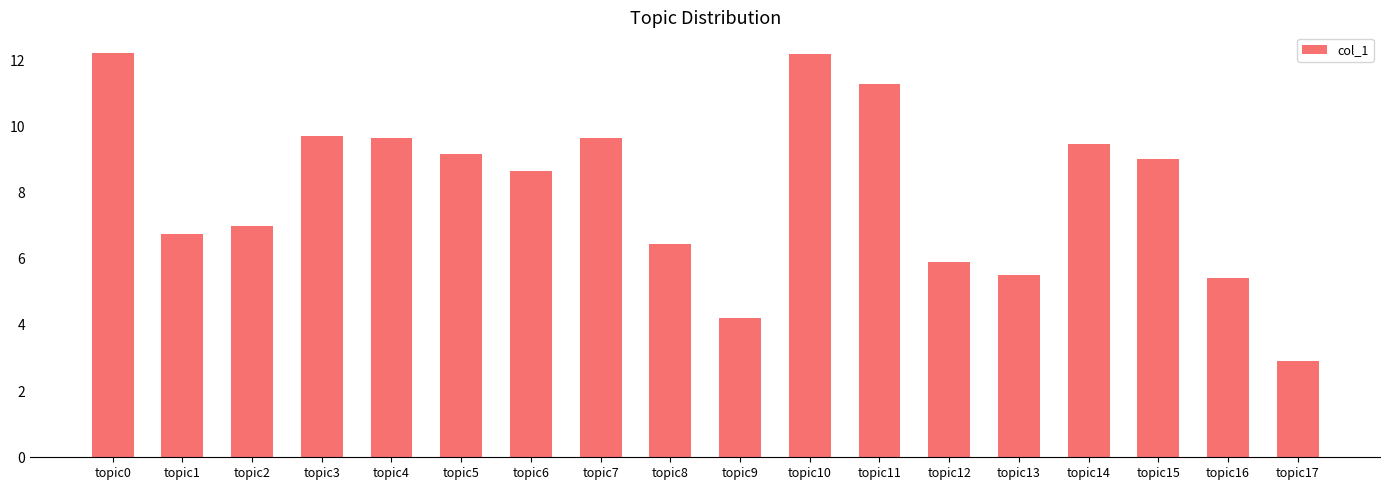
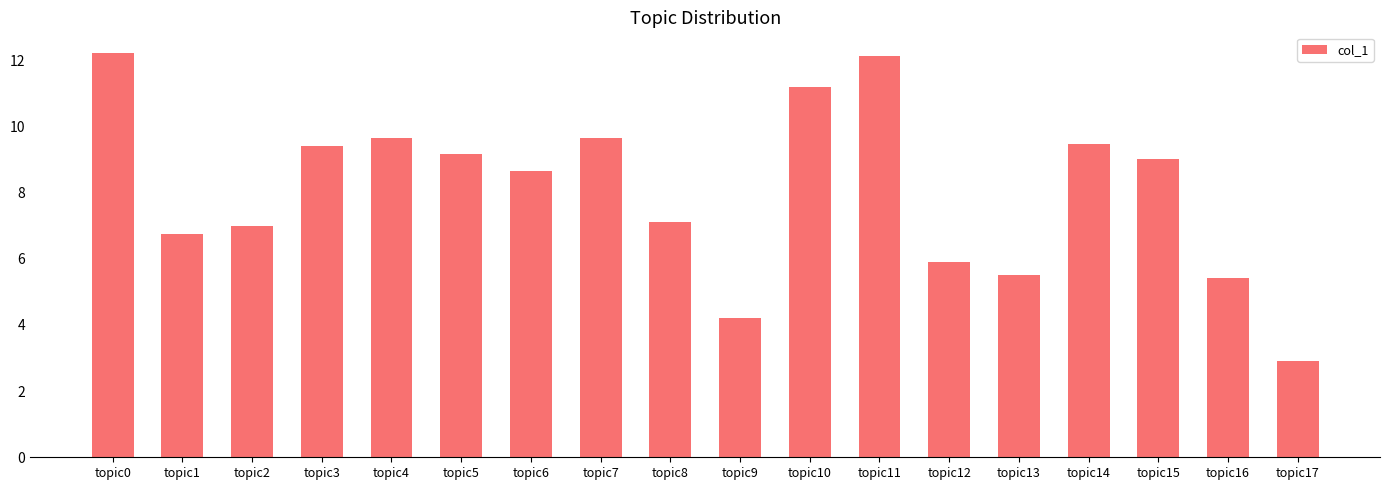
  {
    "topic0": 12.2,
    "topic1": 6.8,
    "topic2": 7.0,
-   "topic3": 9.7,
+   "topic3": 9.4,
    "topic4": 9.7,
    "topic5": 9.2,
    "topic6": 8.7,
    "topic7": 9.6,
-   "topic8": 6.5,
+   "topic8": 7.1,
    "topic9": 4.2,
-   "topic10": 12.2,
-   "topic11": 11.3,
+   "topic10": 11.2,
+   "topic11": 12.1,
    "topic12": 5.9,
    "topic13": 5.5,
    "topic14": 9.5,
    "topic15": 9.0,
    "topic16": 5.4,
    "topic17": 2.9
  }
